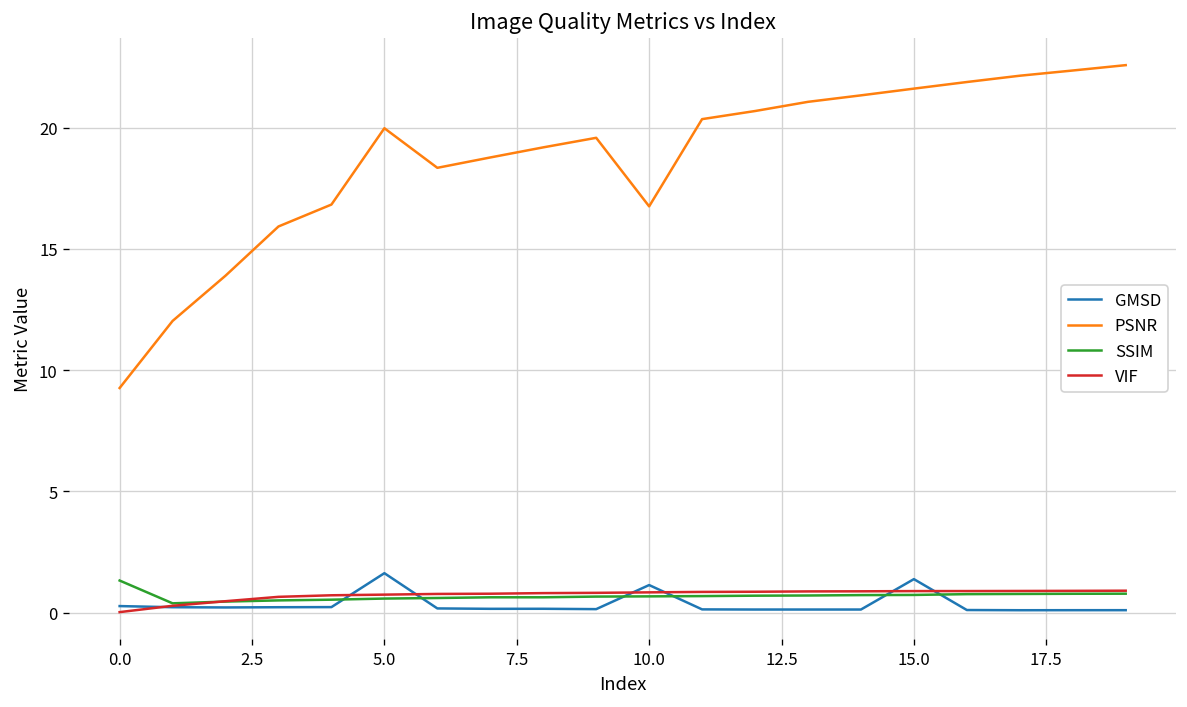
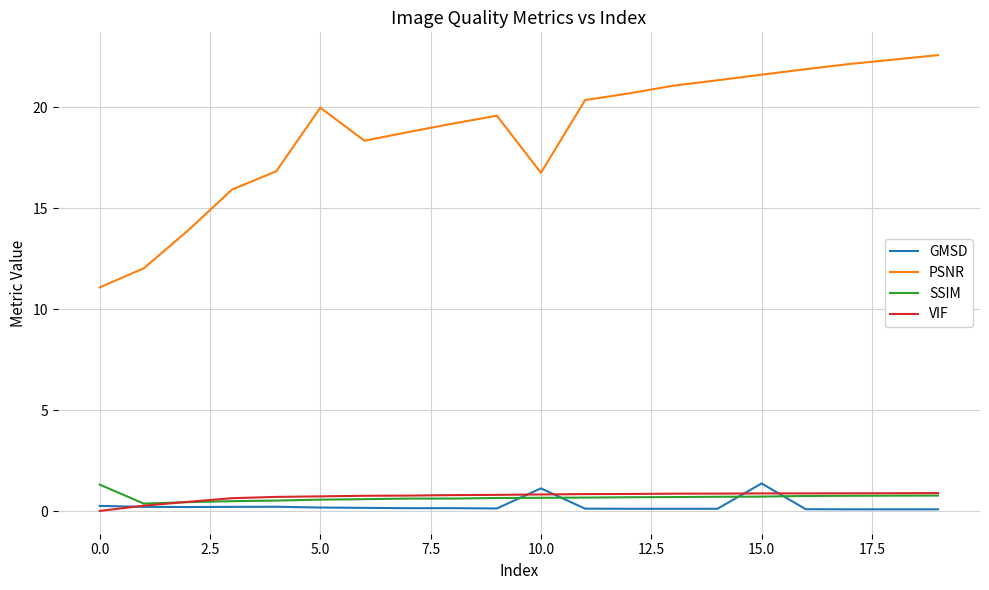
  {
    "GMSD": {
      "0.0": 0.3,
-     "5.0": 1.6,
+     "5.0": 0.2,
      "10.0": 1.1,
      "15.0": 1.4
    },
    "PSNR": {
-     "0.0": 9.3,
+     "0.0": 11.1,
      "5.0": 20.0,
      "10.0": 16.8,
      "15.0": 21.6
    },
    "SSIM": {
      "0.0": 1.3,
      "5.0": 0.6,
      "10.0": 0.7,
      "15.0": 0.7
    },
    "VIF": {
      "0.0": 0.0,
      "5.0": 0.7,
      "10.0": 0.8,
      "15.0": 0.9
    }
  }
